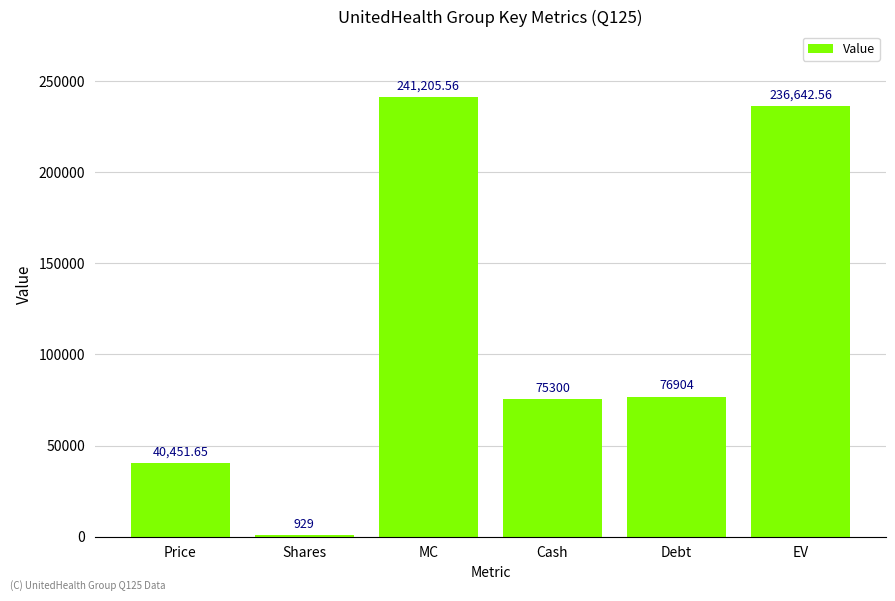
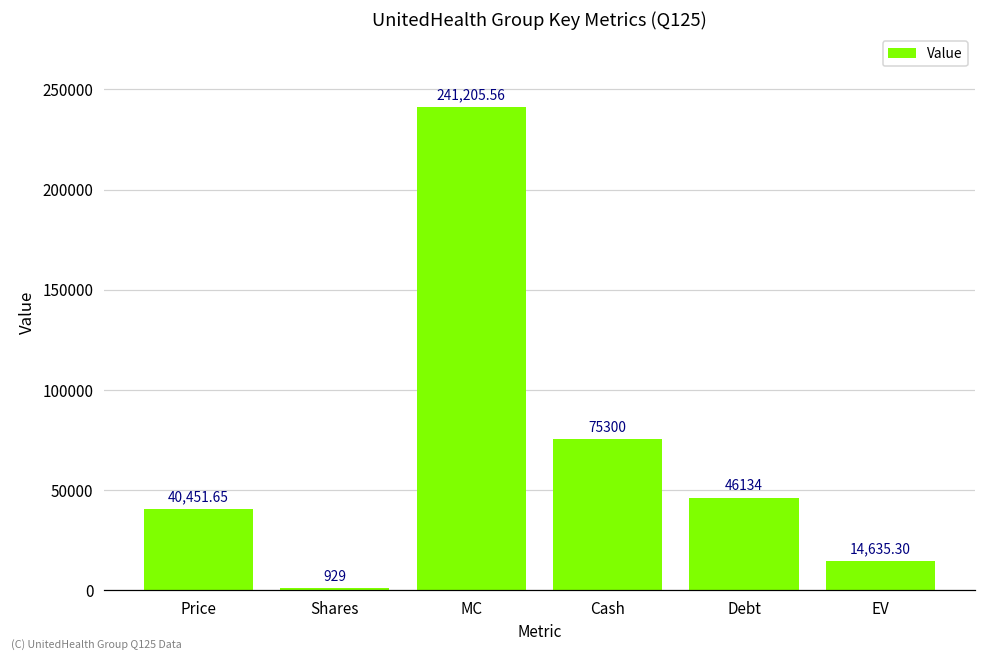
  {
    "Price": "40,451.65",
    "Shares": "929",
    "MC": "241,205.56",
    "Cash": "75300",
-   "Debt": "76904",
-   "EV": "236,642.56"
+   "Debt": "46134",
+   "EV": "14,635.30"
  }
